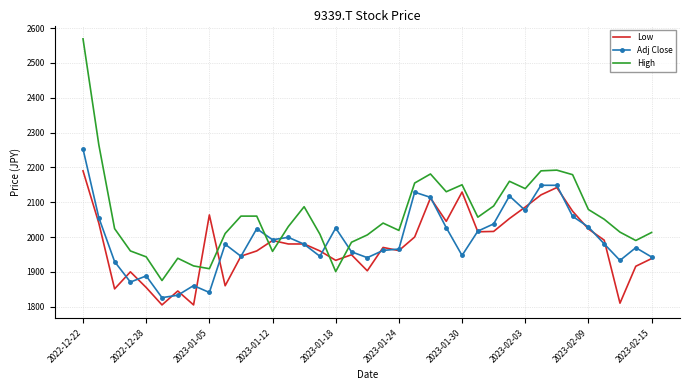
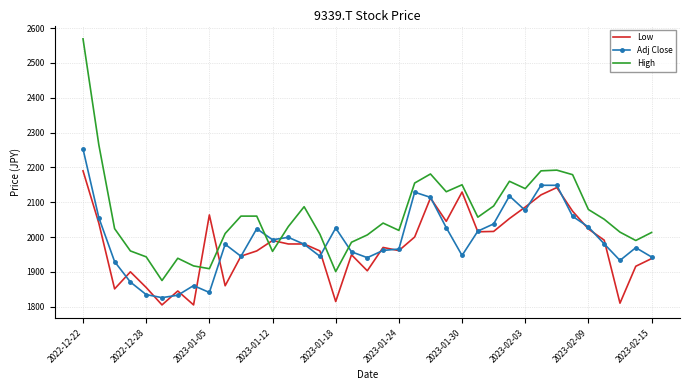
  {
    "Low": {
      "2022-12-22": 2190,
      "2022-12-28": 1860,
      "2023-01-05": 2060,
-     "2023-01-18": 1930,
+     "2023-01-18": 1810,
      "2023-01-30": 2130,
      "2023-02-03": 2090
    },
    "Adj Close": {
      "2022-12-22": 2250,
-     "2022-12-28": 1890,
+     "2022-12-28": 1830,
      "2023-01-05": 1840,
      "2023-01-18": 2030,
      "2023-01-30": 1950,
      "2023-02-03": 2080
    },
    "High": {
      "2022-12-22": 2570,
      "2022-12-28": 1940,
      "2023-01-05": 1910,
      "2023-01-12": 1960,
      "2023-01-18": 1900,
      "2023-01-24": 2020,
      "2023-01-30": 2150,
      "2023-02-03": 2140,
      "2023-02-09": 2080,
      "2023-02-15": 2010
    }
  }
